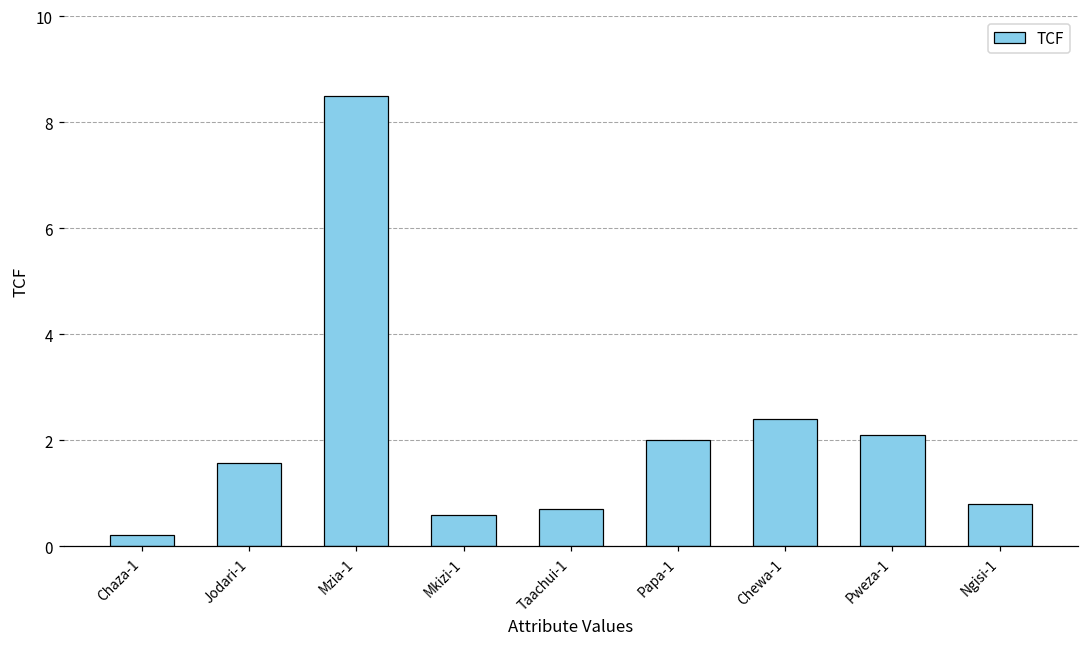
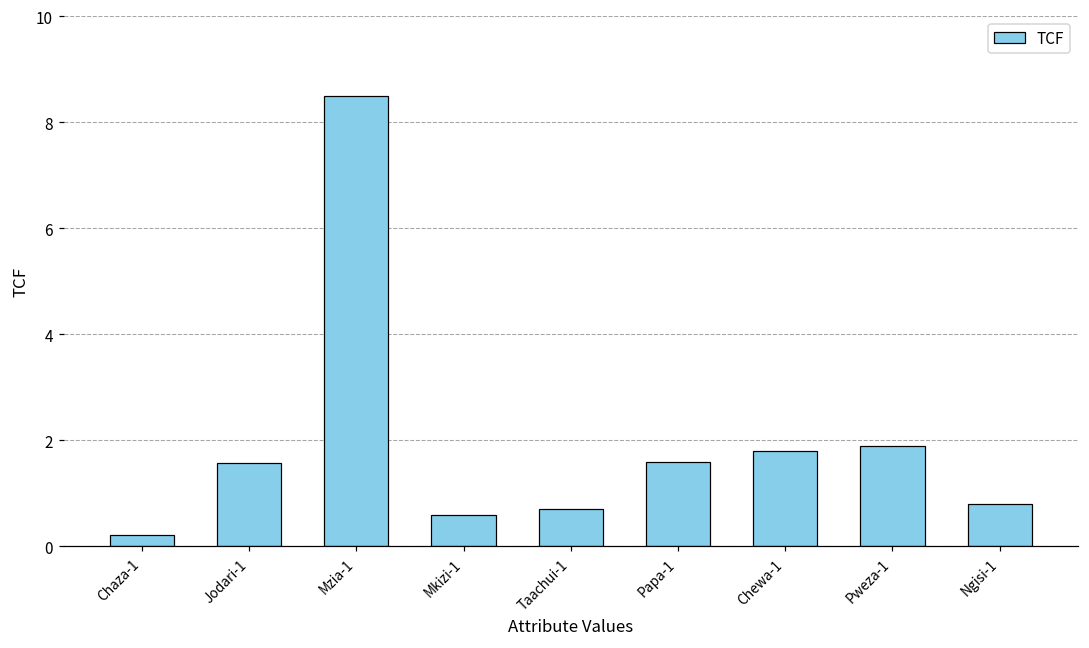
  {
    "Chaza-1": 0.2,
    "Jodari-1": 1.6,
    "Mzia-1": 8.5,
    "Mkizi-1": 0.6,
    "Taachui-1": 0.7,
-   "Papa-1": 2.0,
-   "Chewa-1": 2.4,
-   "Pweza-1": 2.1,
+   "Papa-1": 1.6,
+   "Chewa-1": 1.8,
+   "Pweza-1": 1.9,
    "Ngisi-1": 0.8
  }
